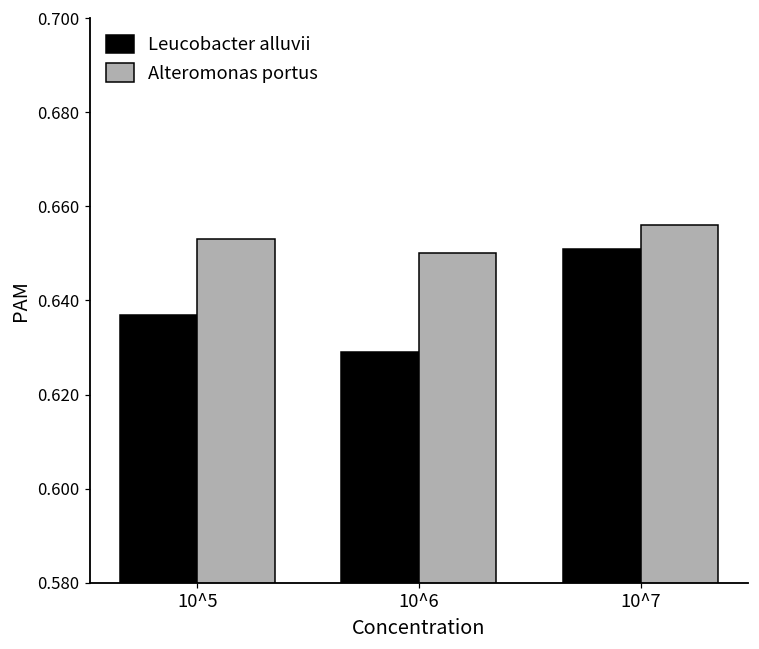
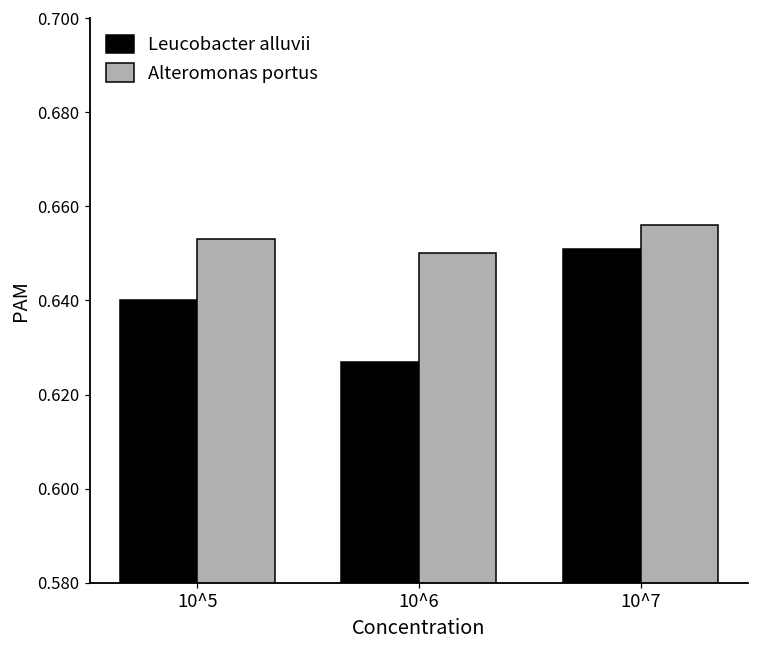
  {
    "Leucobacter alluvii": {
-     "10^5": 0.637,
-     "10^6": 0.629,
+     "10^5": 0.640,
+     "10^6": 0.627,
      "10^7": 0.651
    },
    "Alteromonas portus": {
      "10^5": 0.653,
      "10^6": 0.650,
      "10^7": 0.656
    }
  }
